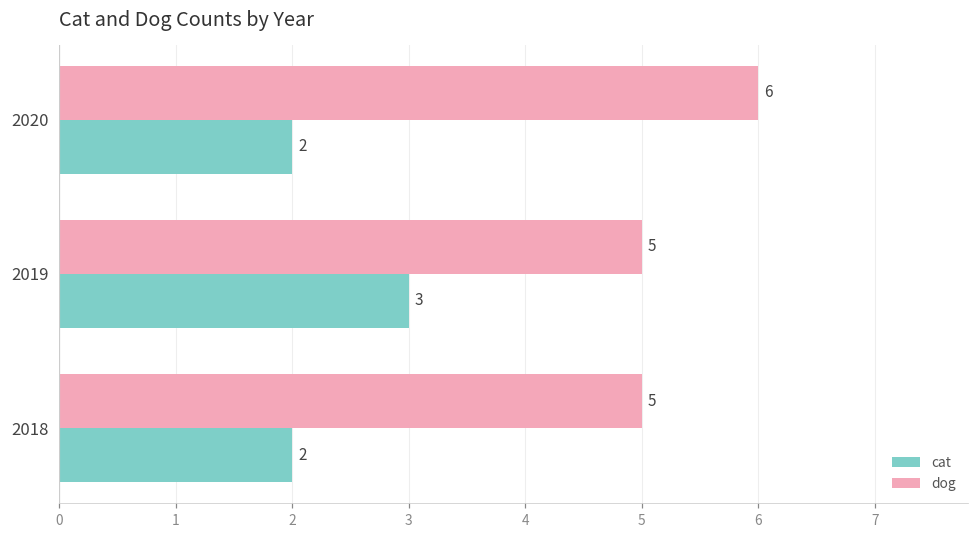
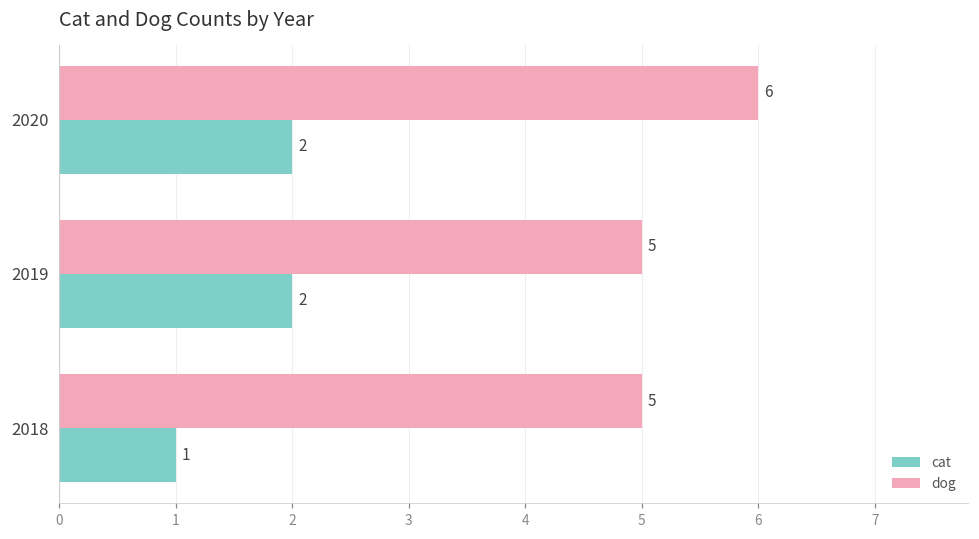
  {
    "cat": {
      "2020": 2,
-     "2019": 3,
-     "2018": 2
+     "2019": 2,
+     "2018": 1
    },
    "dog": {
      "2020": 6,
      "2019": 5,
      "2018": 5
    }
  }
